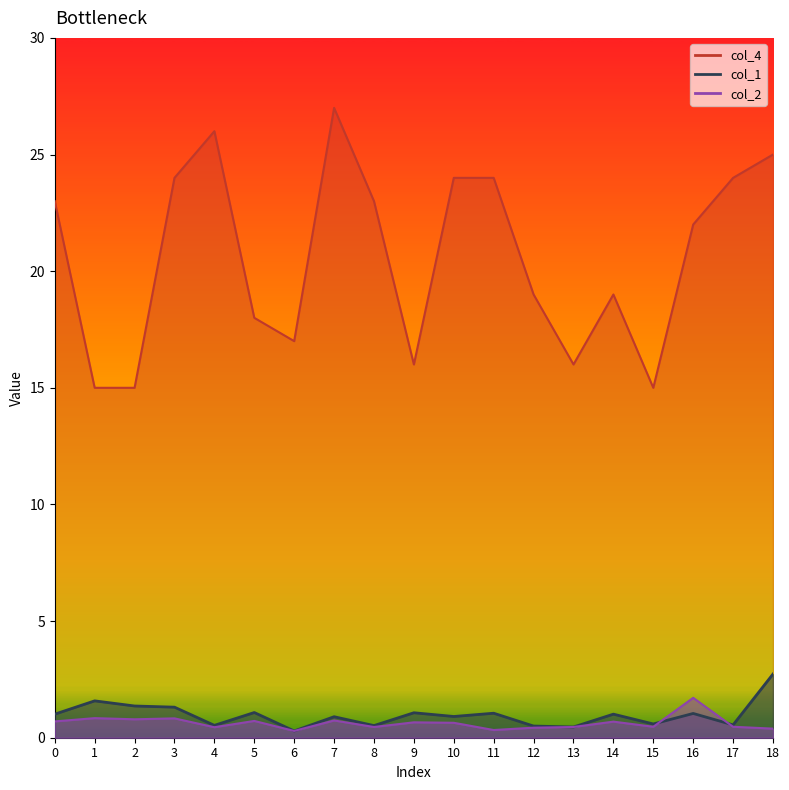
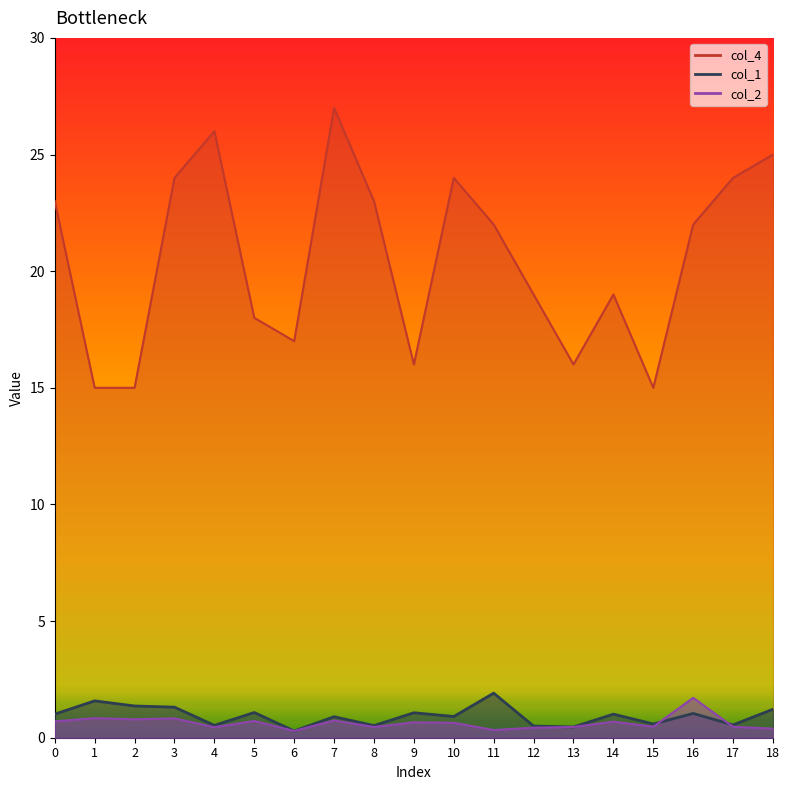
  {
    "col_4": {
      "0": 23,
      "1": 15,
      "2": 15,
      "3": 24,
      "4": 26,
      "5": 18,
      "6": 17,
      "7": 27,
      "8": 23,
      "9": 16,
      "10": 24,
-     "11": 24,
+     "11": 22,
      "12": 19,
      "13": 16,
      "14": 19,
      "15": 15,
      "16": 22,
      "17": 24,
      "18": 25
    },
    "col_1": {
      "0": 1.0,
      "1": 1.6,
      "2": 1.4,
      "3": 1.3,
      "5": 1.1,
      "7": 0.9,
      "9": 1.1,
      "10": 0.9,
-     "11": 1.1,
+     "11": 1.9,
      "14": 1.0,
      "15": 0.6,
      "16": 1.0,
-     "18": 2.7
+     "18": 1.2
    },
    "col_2": {
      "0": 0.7,
      "1": 0.8,
      "2": 0.8,
      "3": 0.8,
      "5": 0.7,
      "7": 0.7,
      "9": 0.7,
      "10": 0.6,
      "11": 0.3,
      "14": 0.7,
      "15": 0.5,
      "16": 1.7,
      "18": 0.4
    }
  }
